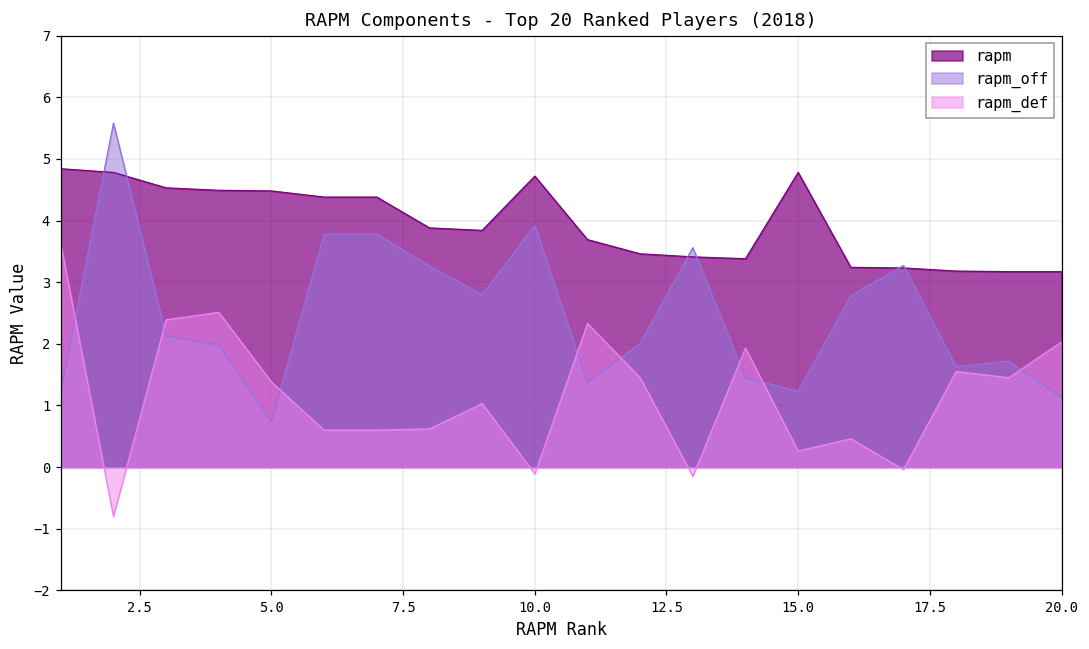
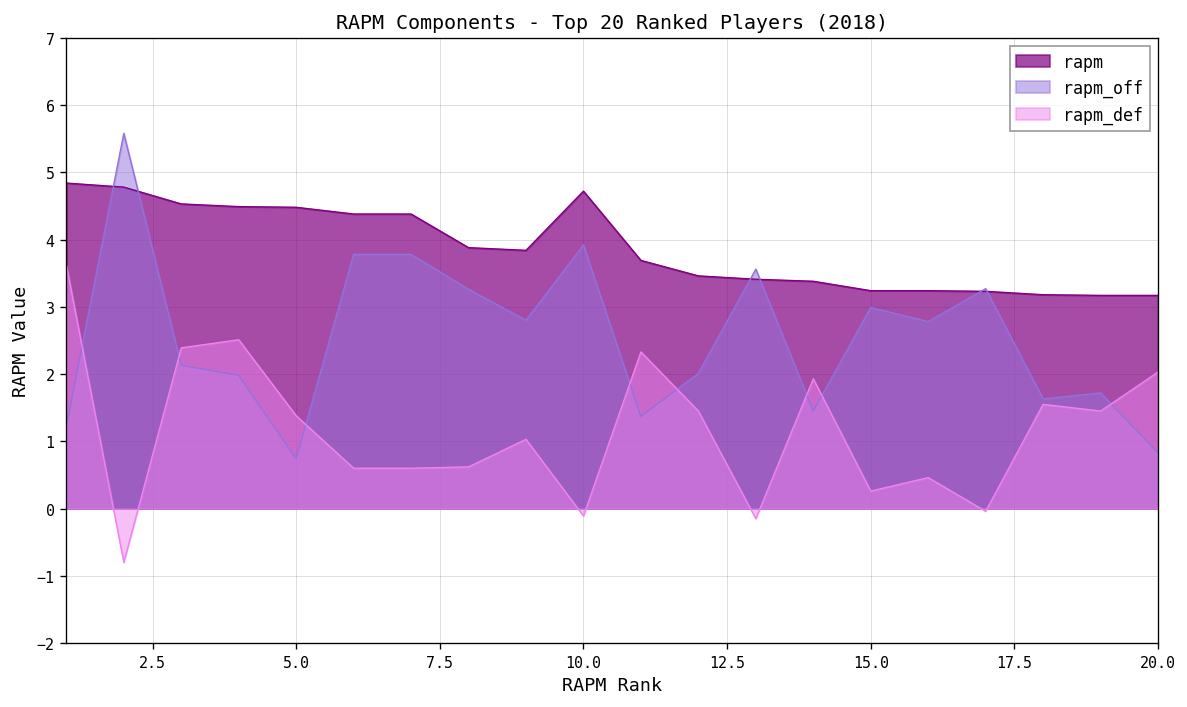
  {
    "rapm": {
      "5.0": 4.5,
      "10.0": 4.7,
-     "15.0": 4.8,
+     "15.0": 3.2,
      "20.0": 3.2
    },
    "rapm_off": {
      "5.0": 0.7,
      "10.0": 3.9,
-     "15.0": 1.2,
-     "20.0": 1.1
+     "15.0": 3.0,
+     "20.0": 0.8
    }
  }
